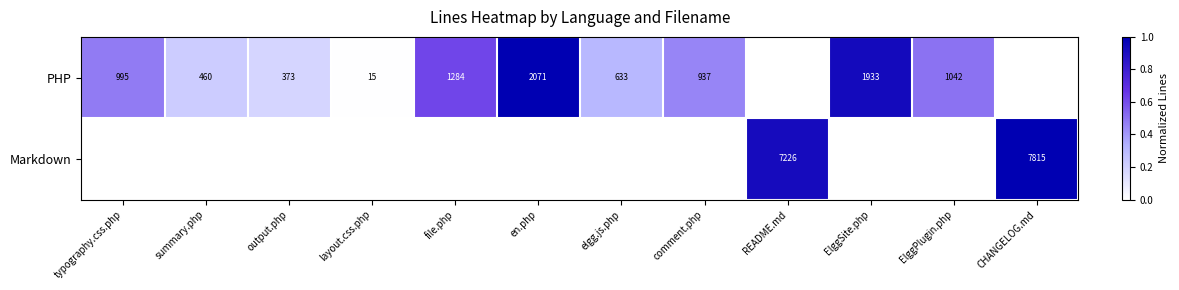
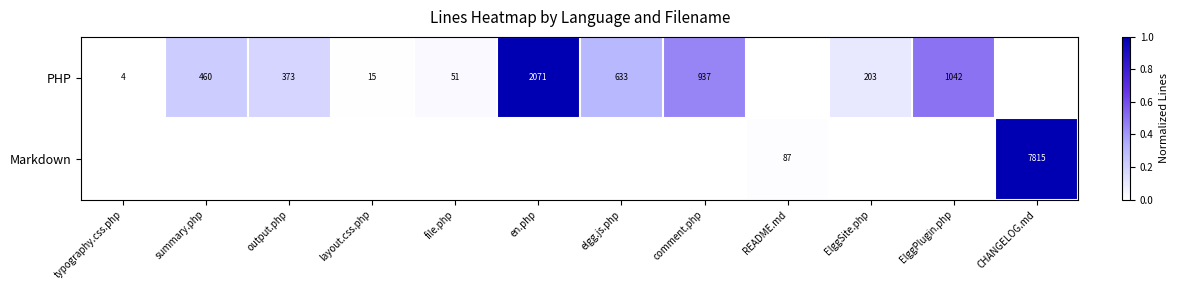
  {
    "PHP": {
-     "typography.css.php": 995,
+     "typography.css.php": 4,
      "summary.php": 460,
      "output.php": 373,
      "layout.css.php": 15,
-     "file.php": 1284,
+     "file.php": 51,
      "en.php": 2071,
      "elgg.js.php": 633,
      "comment.php": 937,
-     "ElggSite.php": 1933,
+     "ElggSite.php": 203,
      "ElggPlugin.php": 1042
    },
    "Markdown": {
-     "README.md": 7226,
+     "README.md": 87,
      "CHANGELOG.md": 7815
    }
  }
